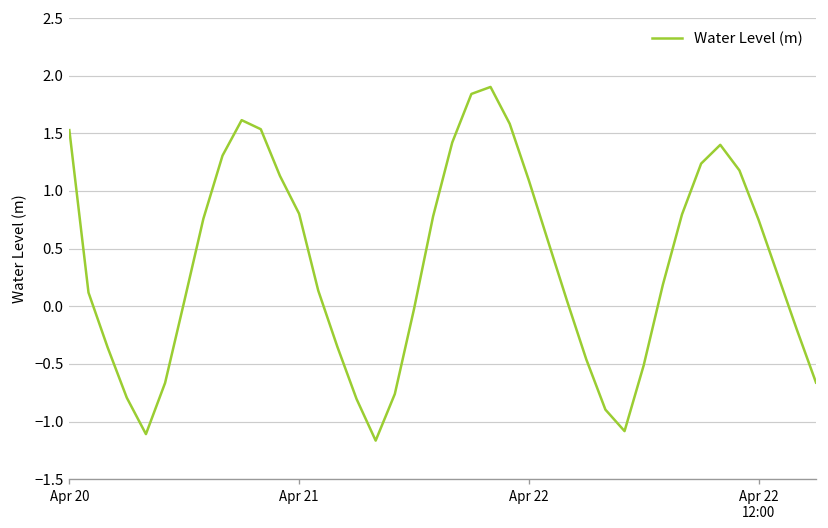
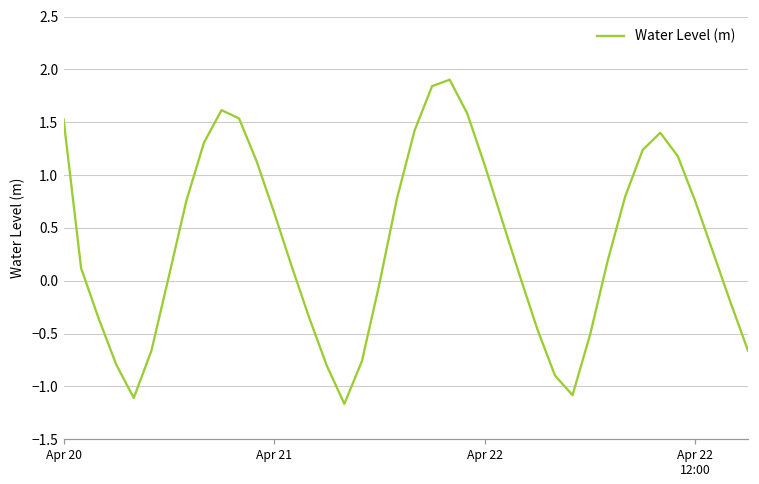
  {
    "Apr 20": 1.5,
-   "Apr 21": 0.8,
+   "Apr 21": 0.6,
    "Apr 22": 1.1,
    "Apr 22 12:00": 0.8
  }
